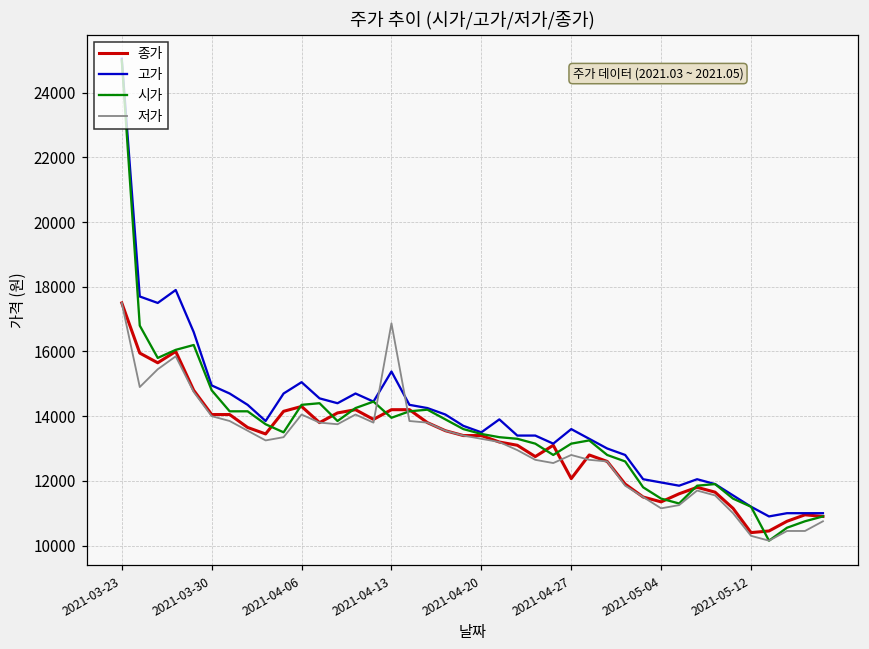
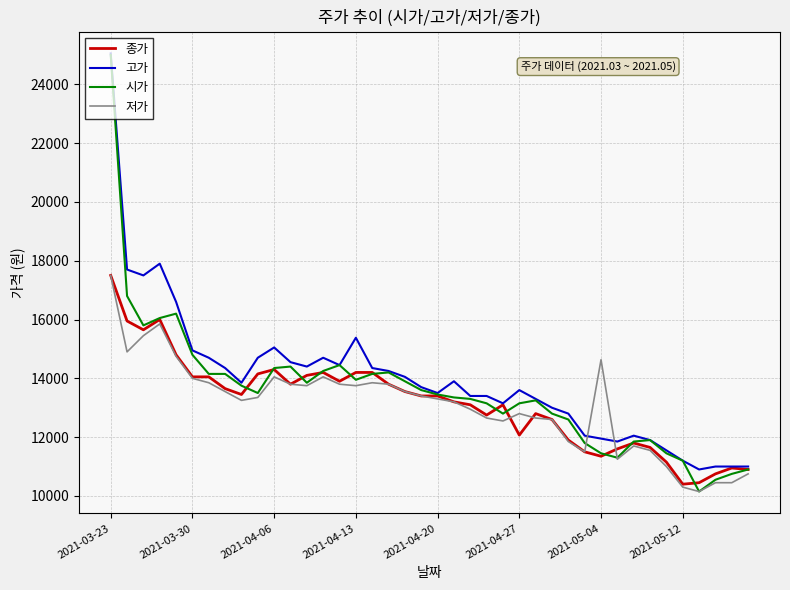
  {
    "종가": {
      "2021-04-13": 14200,
      "2021-04-27": 12100,
      "2021-05-04": 11400,
      "2021-05-12": 10400
    },
    "고가": {
      "2021-03-30": 15000,
      "2021-04-06": 15100,
      "2021-04-13": 15400,
      "2021-04-27": 13600,
      "2021-05-04": 12000
    },
    "시가": {
      "2021-03-30": 14800,
      "2021-04-13": 14000,
      "2021-04-27": 13200,
      "2021-05-04": 11500
    },
    "저가": {
      "2021-04-06": 14100,
-     "2021-04-13": 16900,
+     "2021-04-13": 13800,
      "2021-04-20": 13300,
      "2021-04-27": 12800,
-     "2021-05-04": 11200,
+     "2021-05-04": 14600,
      "2021-05-12": 10300
    }
  }
